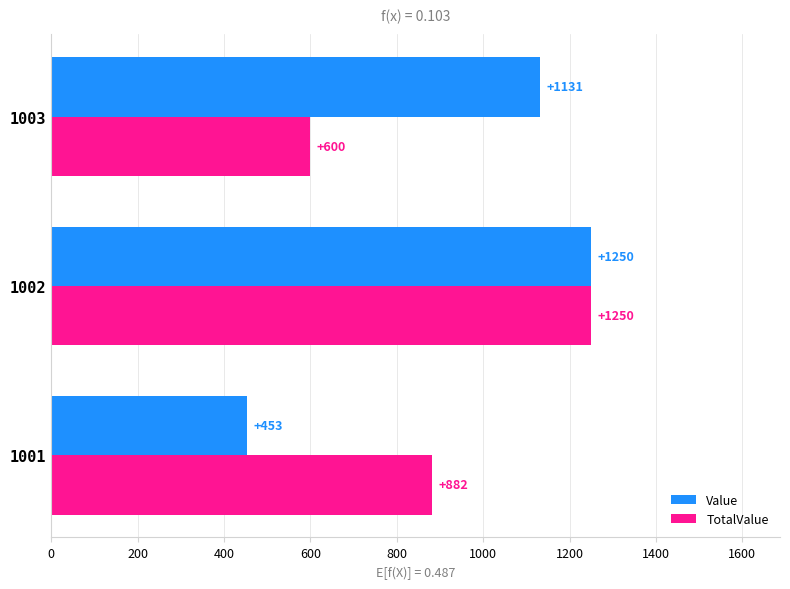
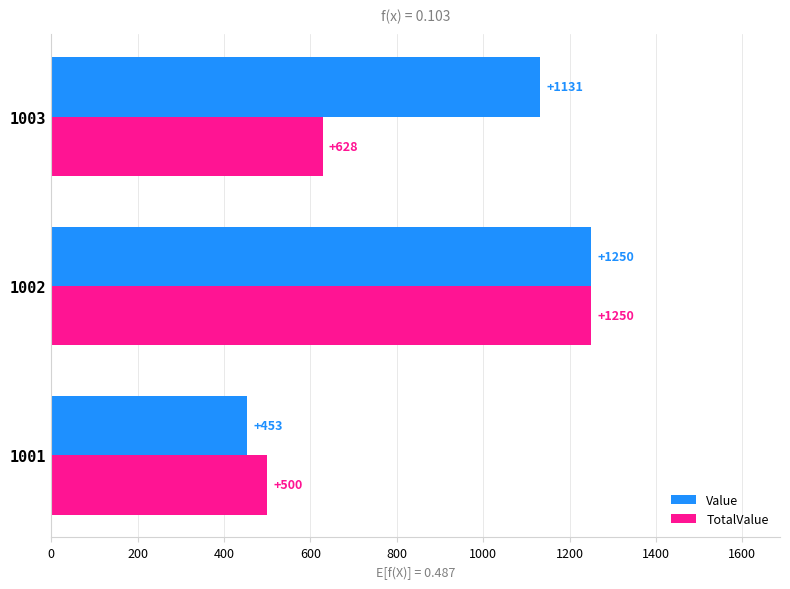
  {
    "Value": {
      "1003": "+1131",
      "1002": "+1250",
      "1001": "+453"
    },
    "TotalValue": {
-     "1003": "+600",
+     "1003": "+628",
      "1002": "+1250",
-     "1001": "+882"
+     "1001": "+500"
    }
  }
